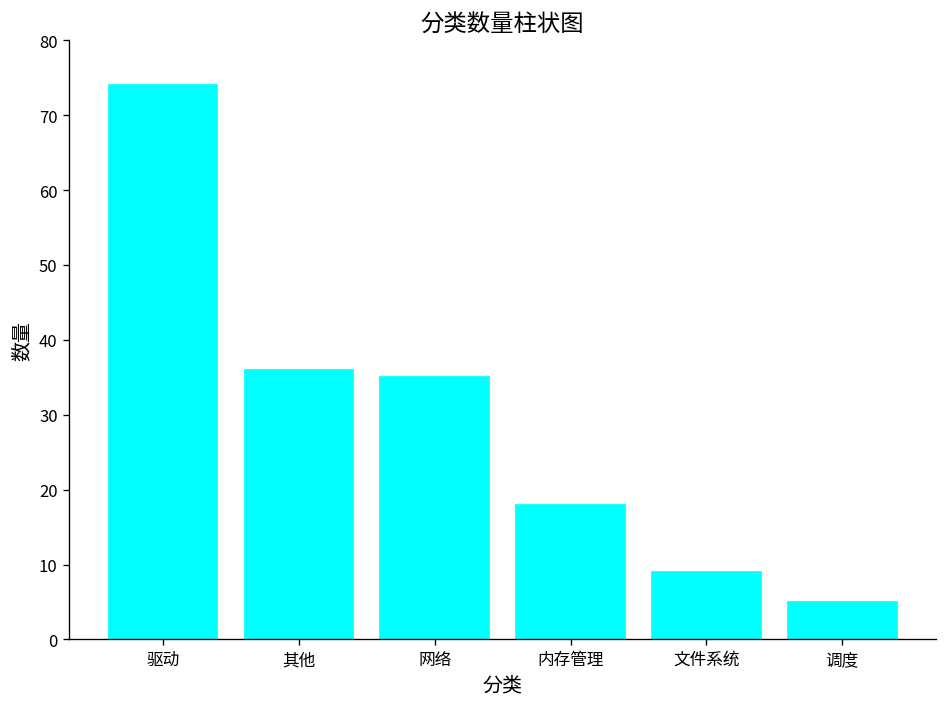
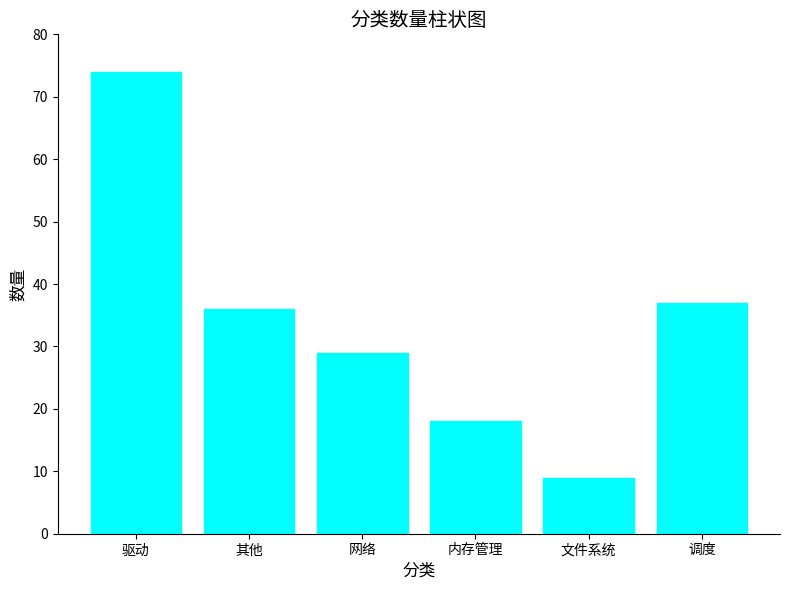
  {
    "驱动": 74,
    "其他": 36,
-   "网络": 35,
+   "网络": 29,
    "内存管理": 18,
    "文件系统": 9,
-   "调度": 5
+   "调度": 37
  }
